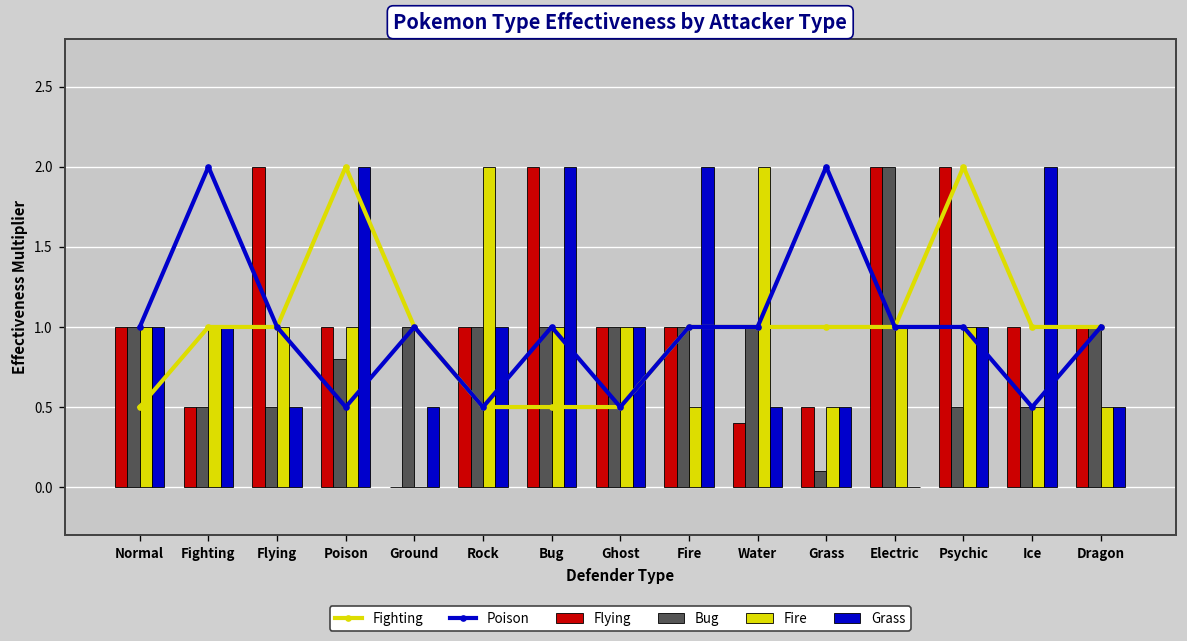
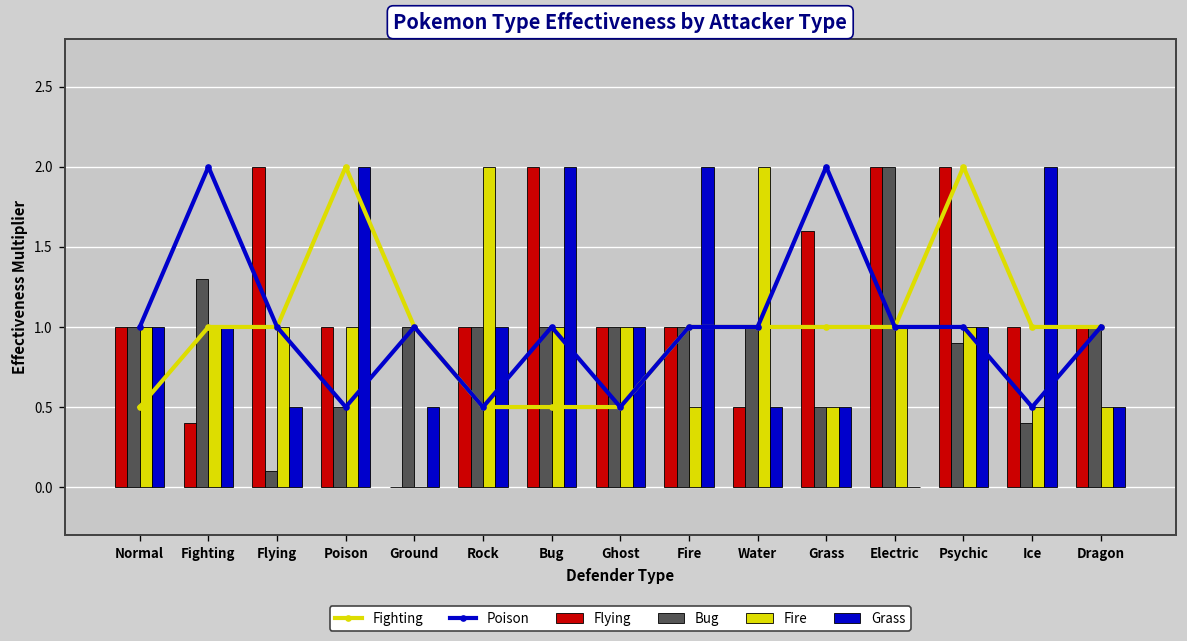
  {
    "Flying": {
      "Normal": 1.0,
-     "Fighting": 0.5,
+     "Fighting": 0.4,
      "Flying": 2.0,
      "Poison": 1.0,
      "Ground": 0.0,
      "Rock": 1.0,
      "Bug": 2.0,
      "Ghost": 1.0,
      "Fire": 1.0,
-     "Water": 0.4,
-     "Grass": 0.5,
+     "Water": 0.5,
+     "Grass": 1.6,
      "Electric": 2.0,
      "Psychic": 2.0,
      "Ice": 1.0,
      "Dragon": 1.0
    },
    "Bug": {
      "Normal": 1.0,
-     "Fighting": 0.5,
-     "Flying": 0.5,
-     "Poison": 0.8,
+     "Fighting": 1.3,
+     "Flying": 0.1,
+     "Poison": 0.5,
      "Ground": 1.0,
      "Rock": 1.0,
      "Bug": 1.0,
      "Ghost": 1.0,
      "Fire": 1.0,
      "Water": 1.0,
-     "Grass": 0.1,
+     "Grass": 0.5,
      "Electric": 2.0,
-     "Psychic": 0.5,
-     "Ice": 0.5,
+     "Psychic": 0.9,
+     "Ice": 0.4,
      "Dragon": 1.0
    }
  }
